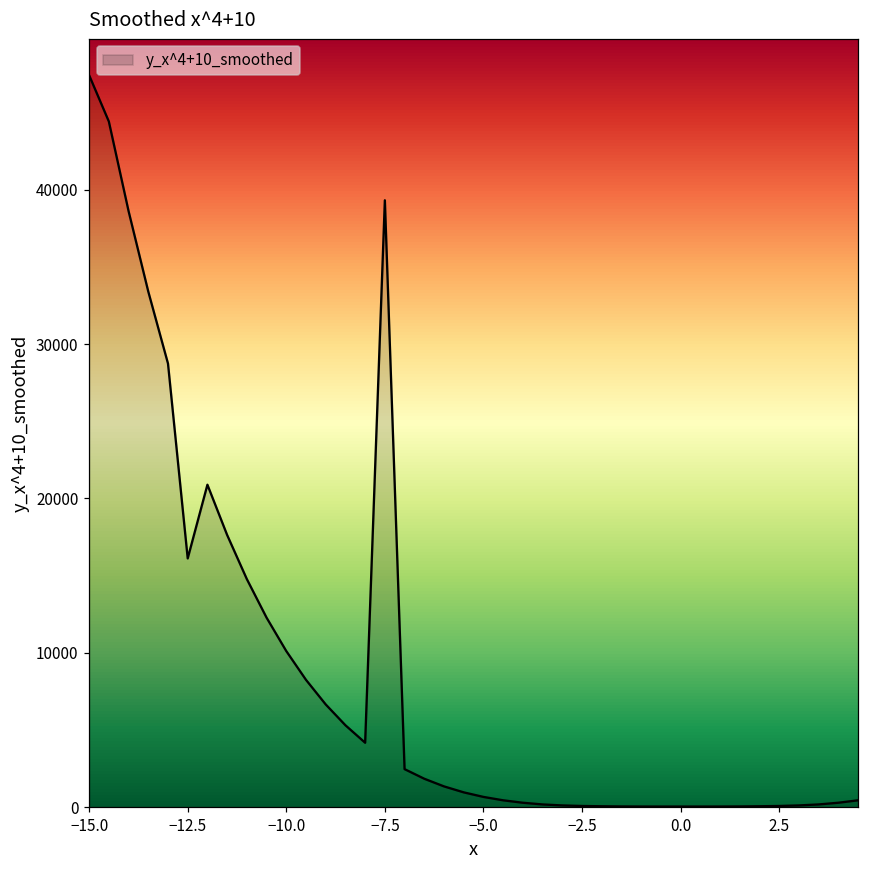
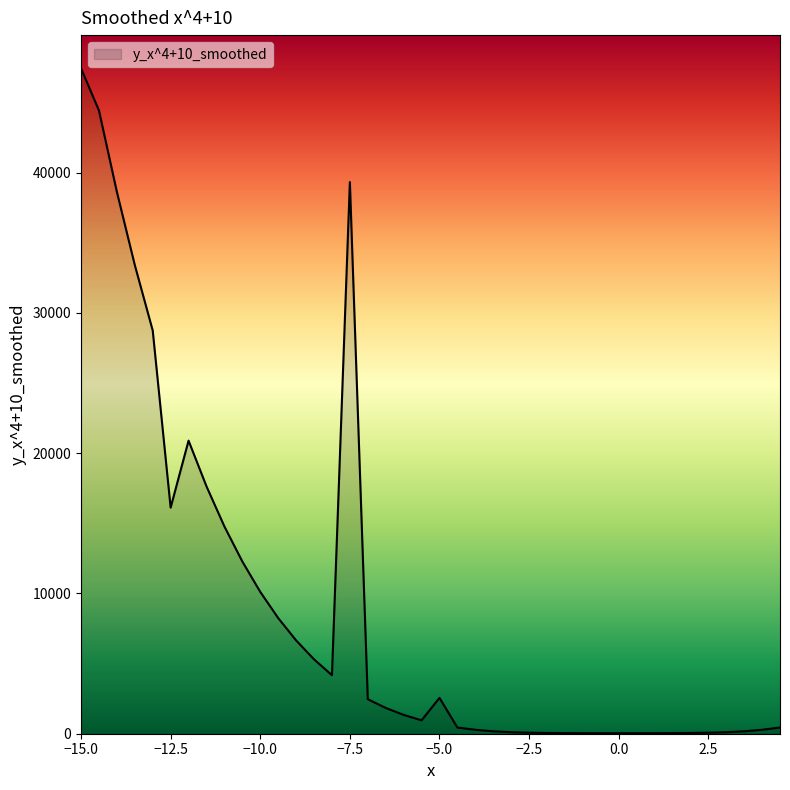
  {
    "−15.0": 47400,
    "−12.5": 16100,
    "−10.0": 10100,
    "−7.5": 39300,
-   "−5.0": 700,
+   "−5.0": 2600,
    "−2.5": 100,
    "0.0": 0,
    "2.5": 100
  }
